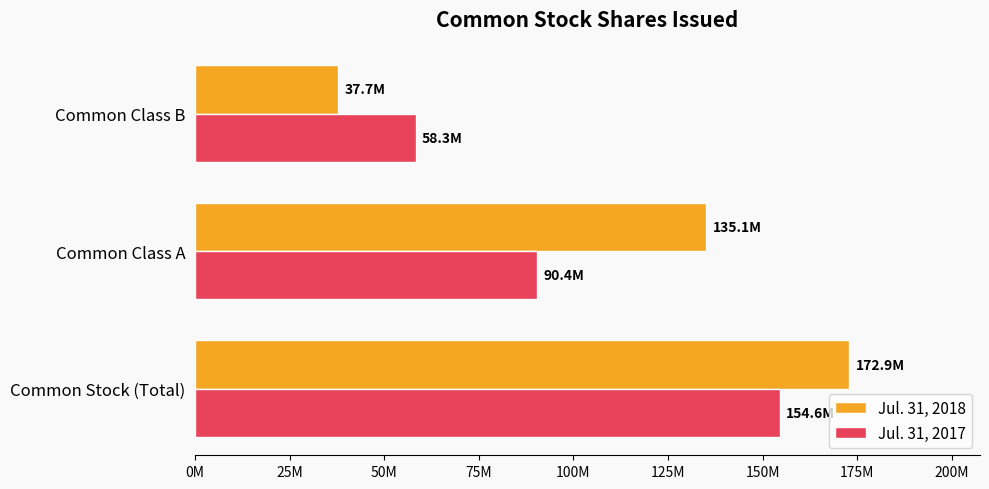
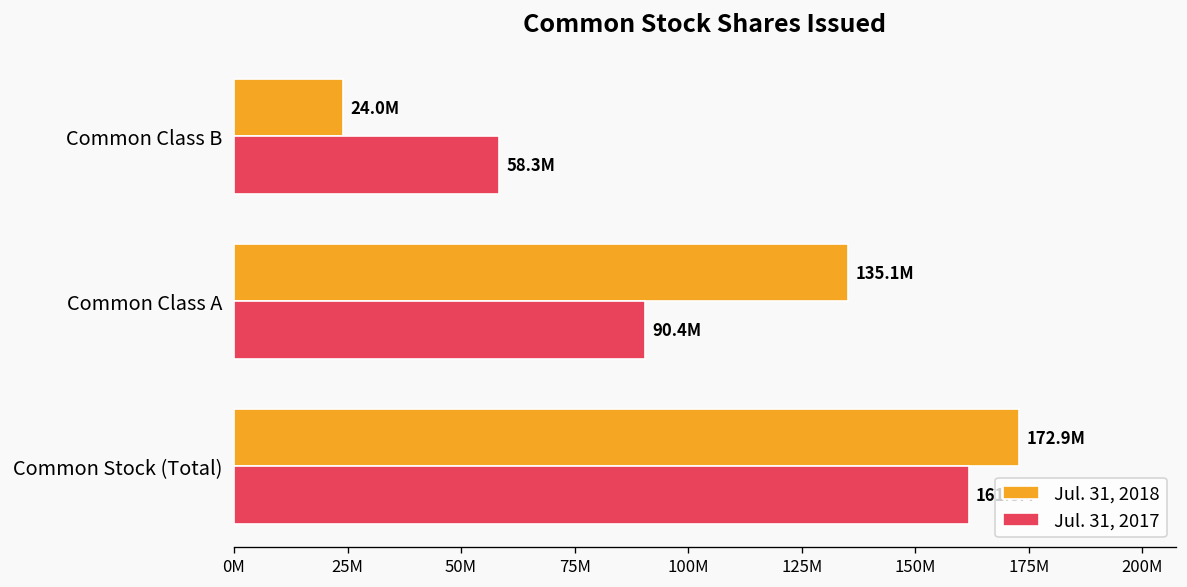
  {
    "Jul. 31, 2018": {
-     "Common Class B": "37.7M",
+     "Common Class B": "24.0M",
      "Common Class A": "135.1M",
      "Common Stock (Total)": "172.9M"
    },
    "Jul. 31, 2017": {
-     "Common Stock (Total)": "155000000"
+     "Common Stock (Total)": "162000000"
    }
  }
